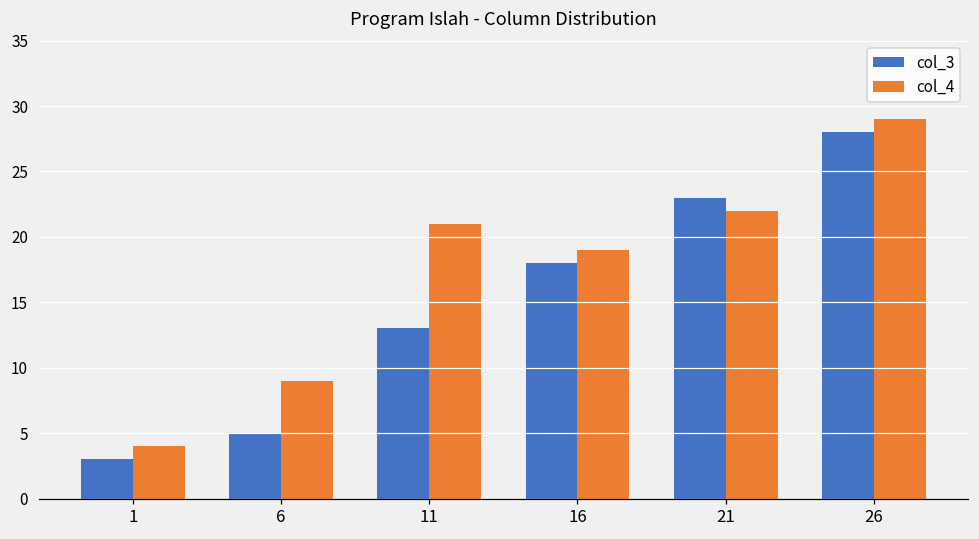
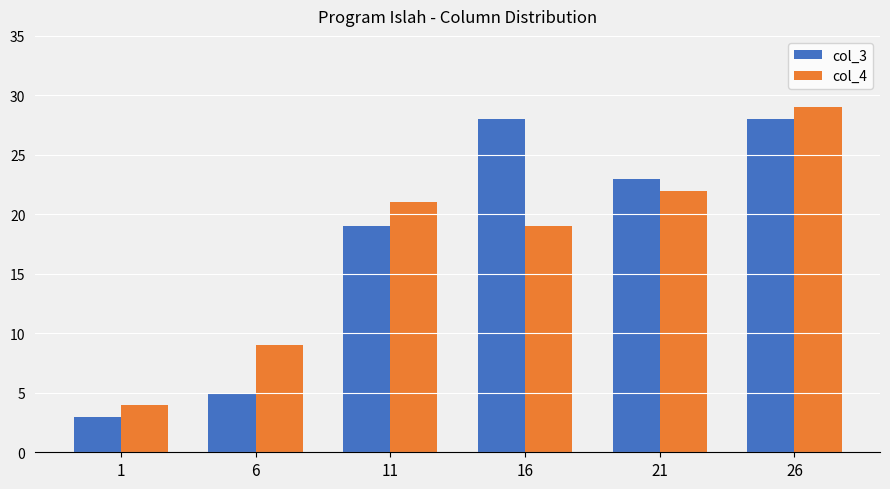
  {
    "col_3": {
      "1": 3,
      "6": 5,
-     "11": 13,
-     "16": 18,
+     "11": 19,
+     "16": 28,
      "21": 23,
      "26": 28
    },
    "col_4": {
      "1": 4,
      "6": 9,
      "11": 21,
      "16": 19,
      "21": 22,
      "26": 29
    }
  }
